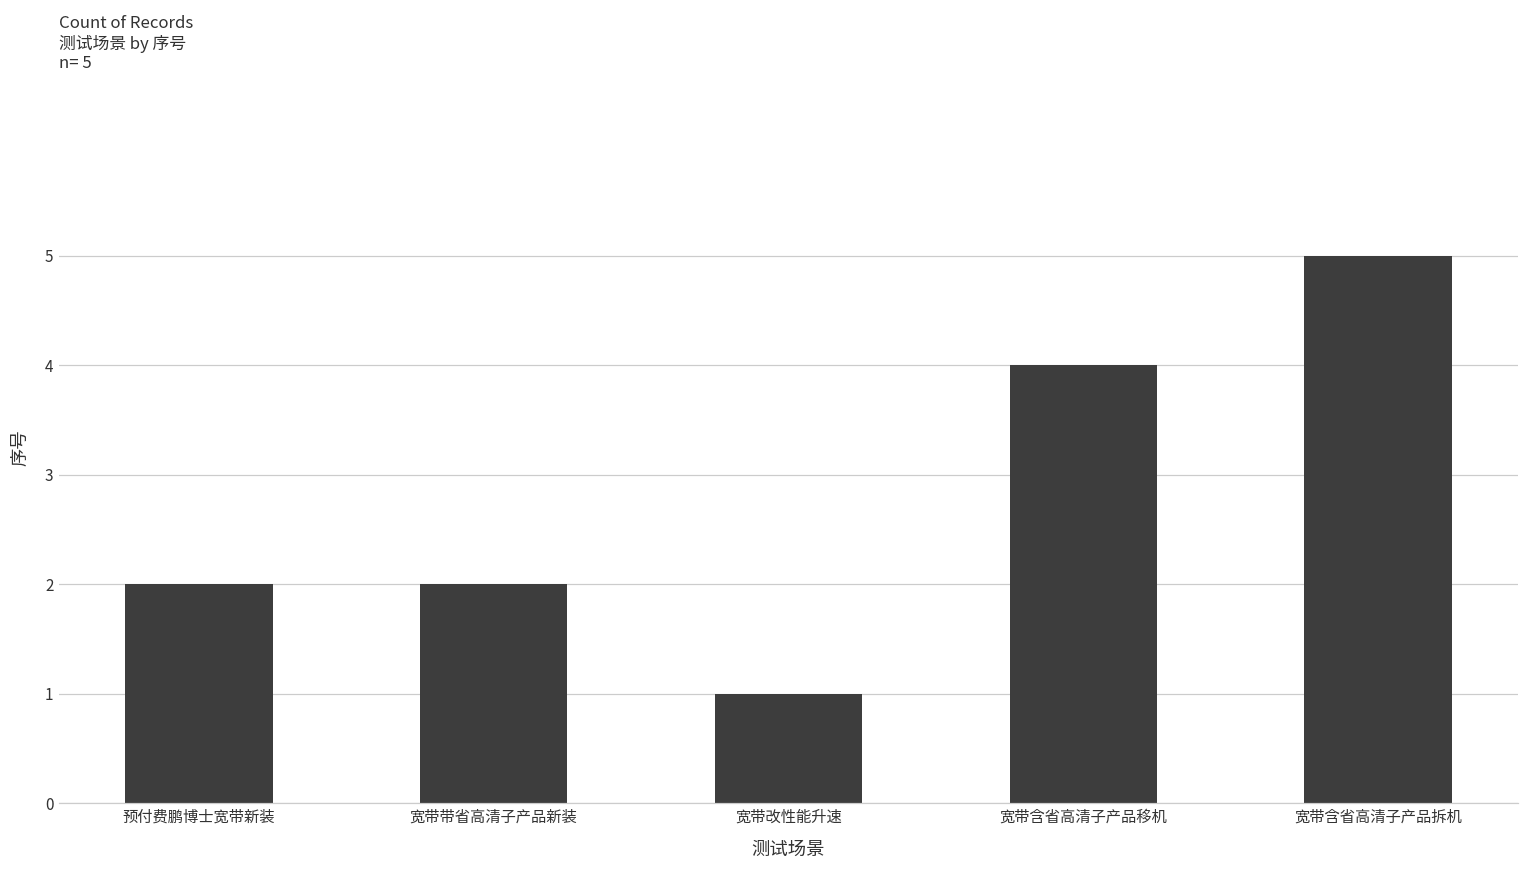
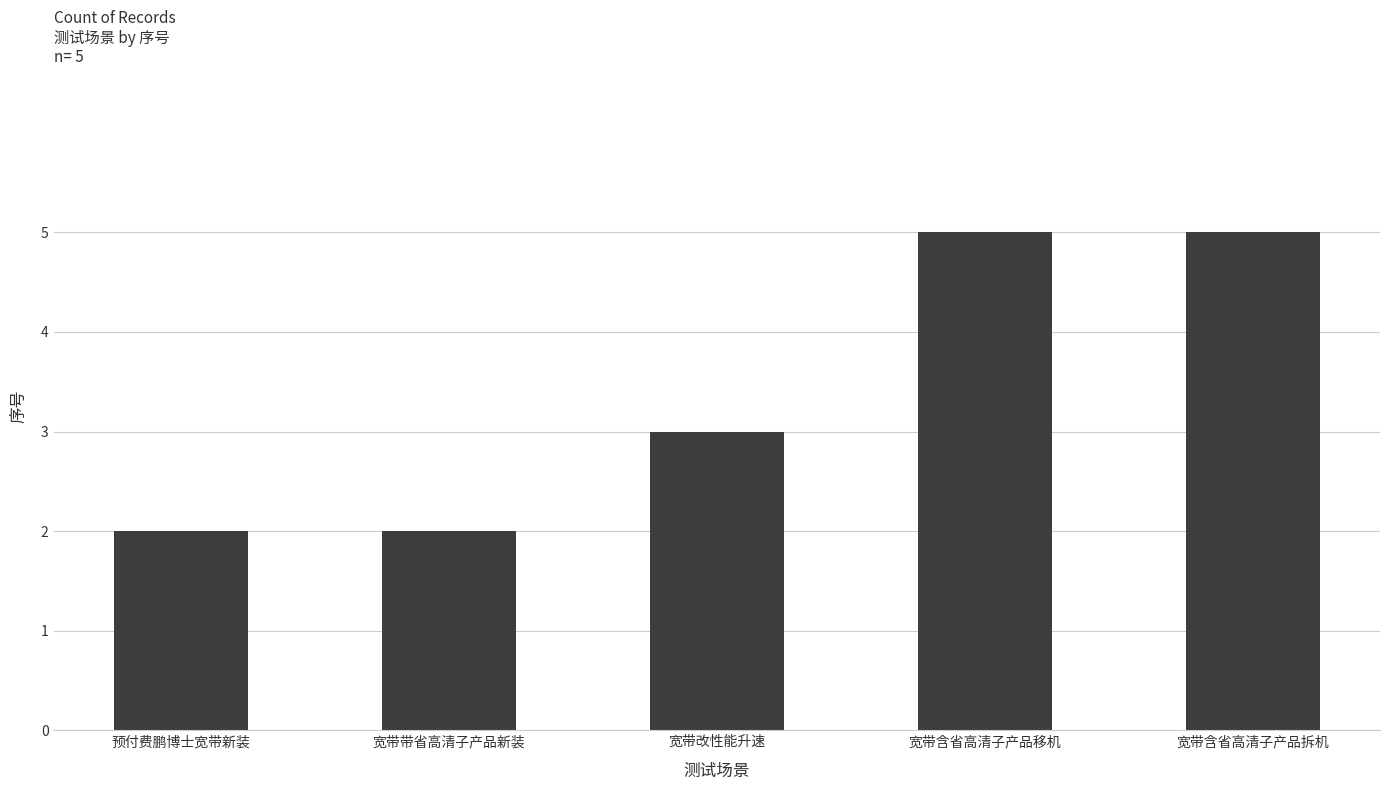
  {
    "预付费鹏博士宽带新装": 2,
    "宽带带省高清子产品新装": 2,
-   "宽带改性能升速": 1,
-   "宽带含省高清子产品移机": 4,
+   "宽带改性能升速": 3,
+   "宽带含省高清子产品移机": 5,
    "宽带含省高清子产品拆机": 5
  }
